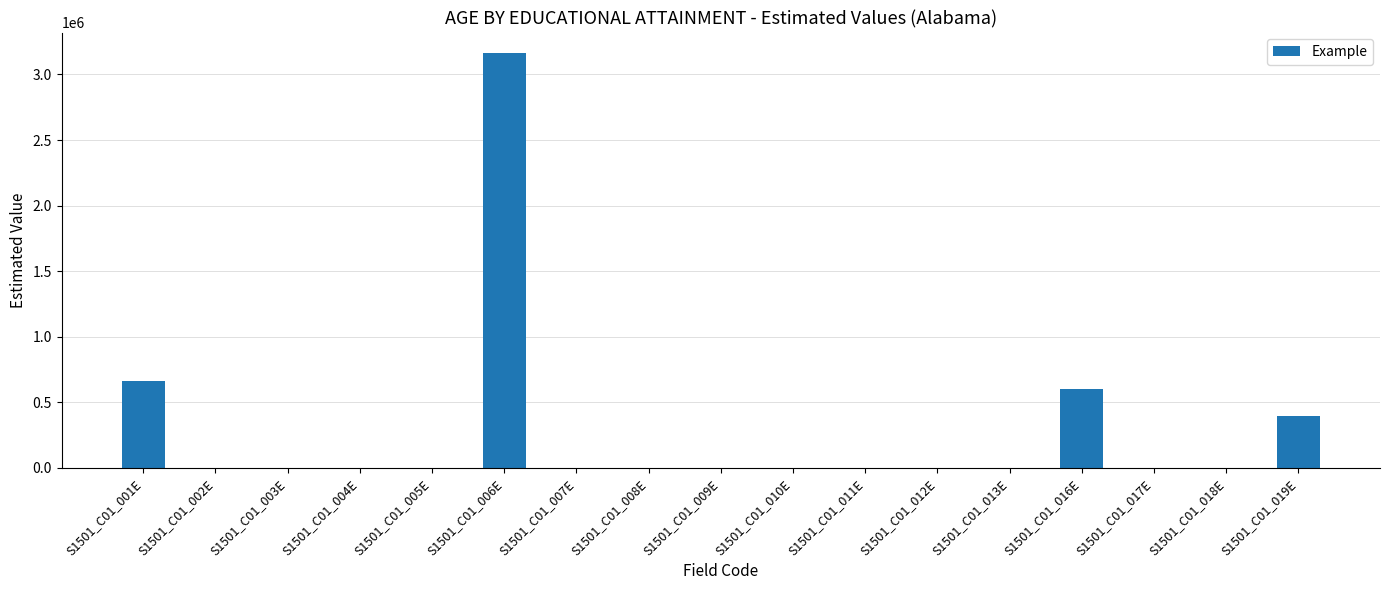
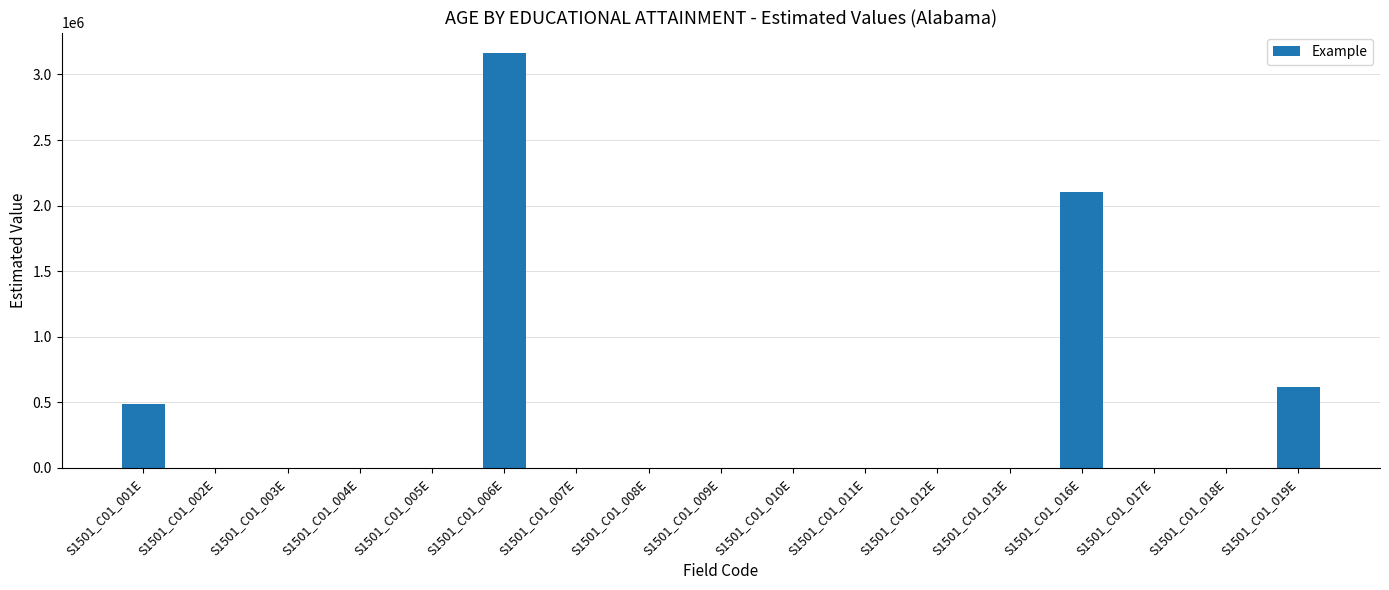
  {
-   "S1501_C01_001E": 660000,
+   "S1501_C01_001E": 490000,
    "S1501_C01_006E": 3160000,
-   "S1501_C01_016E": 600000,
-   "S1501_C01_019E": 400000
+   "S1501_C01_016E": 2100000,
+   "S1501_C01_019E": 620000
  }
